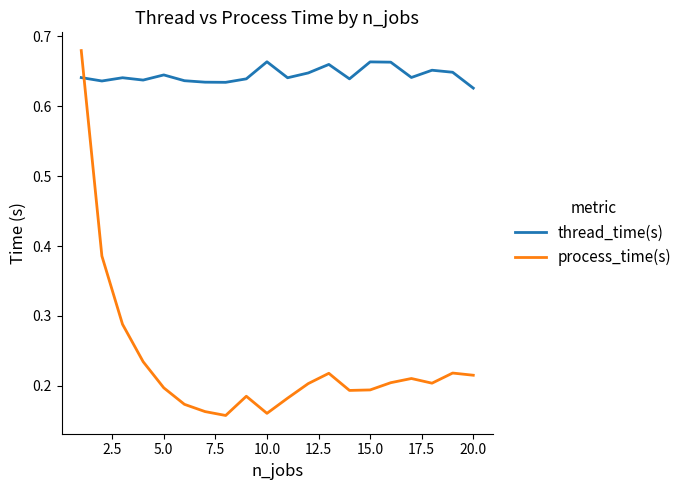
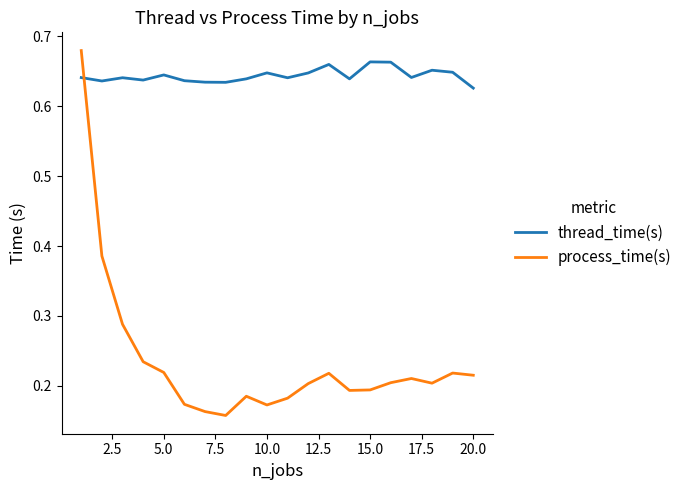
  {
    "thread_time(s)": {
      "5.0": 0.64,
-     "10.0": 0.66,
+     "10.0": 0.65,
      "15.0": 0.66,
      "20.0": 0.63
    },
    "process_time(s)": {
-     "5.0": 0.20,
-     "10.0": 0.16,
+     "5.0": 0.22,
+     "10.0": 0.17,
      "15.0": 0.19,
      "20.0": 0.22
    }
  }
